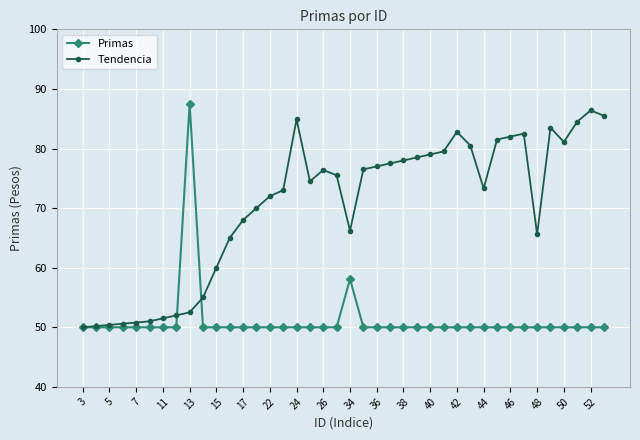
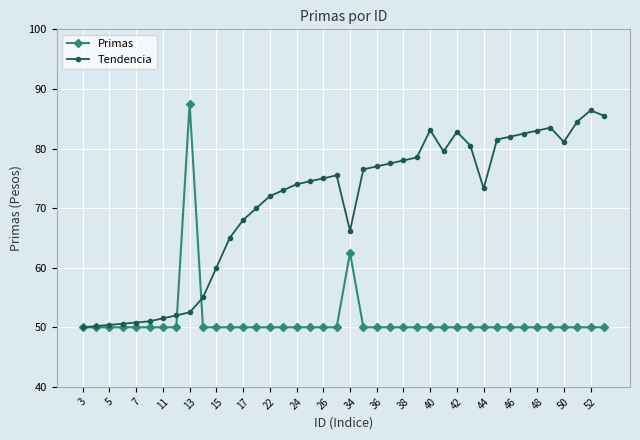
  {
    "Primas": {
      "22": 50,
      "24": 50,
      "26": 50,
-     "34": 58,
+     "34": 63,
      "36": 50,
      "38": 50,
      "40": 50,
      "42": 50,
      "44": 50,
      "46": 50,
      "48": 50,
      "50": 50,
      "52": 50
    },
    "Tendencia": {
      "22": 72,
-     "24": 85,
-     "26": 76,
+     "24": 74,
+     "26": 75,
      "34": 66,
      "36": 77,
      "38": 78,
-     "40": 79,
+     "40": 83,
      "42": 83,
      "44": 73,
      "46": 82,
-     "48": 66,
+     "48": 83,
      "50": 81,
      "52": 86
    }
  }
